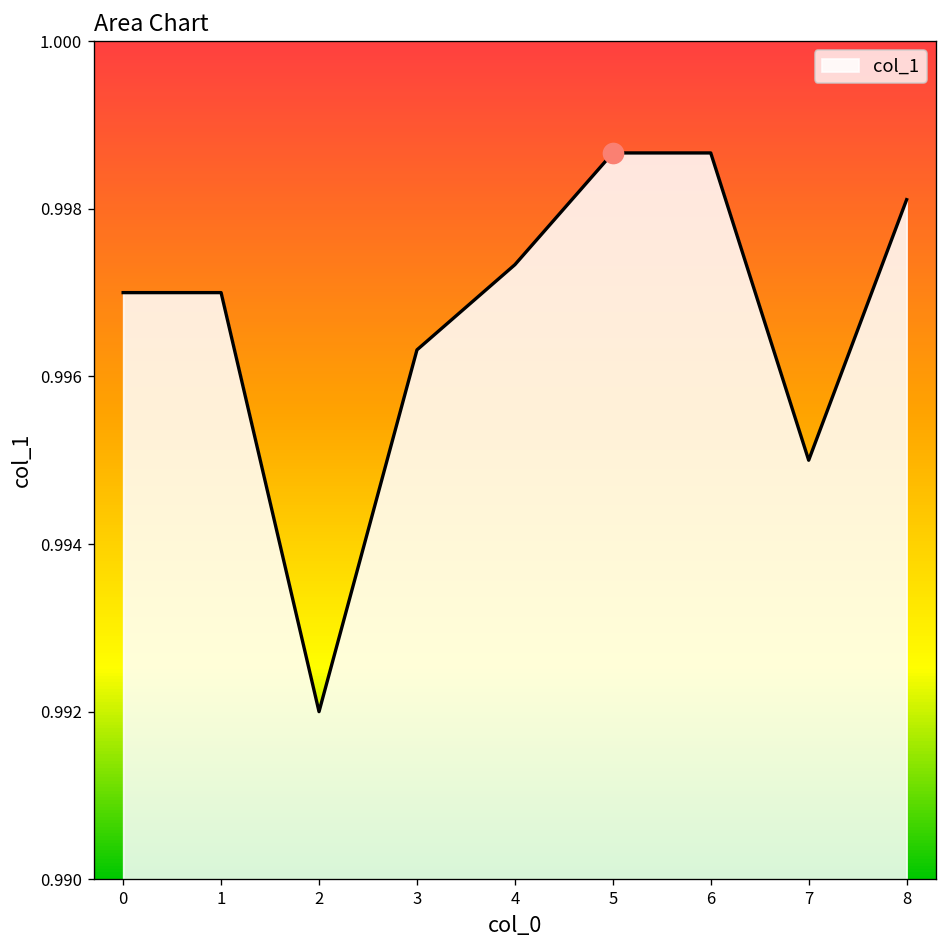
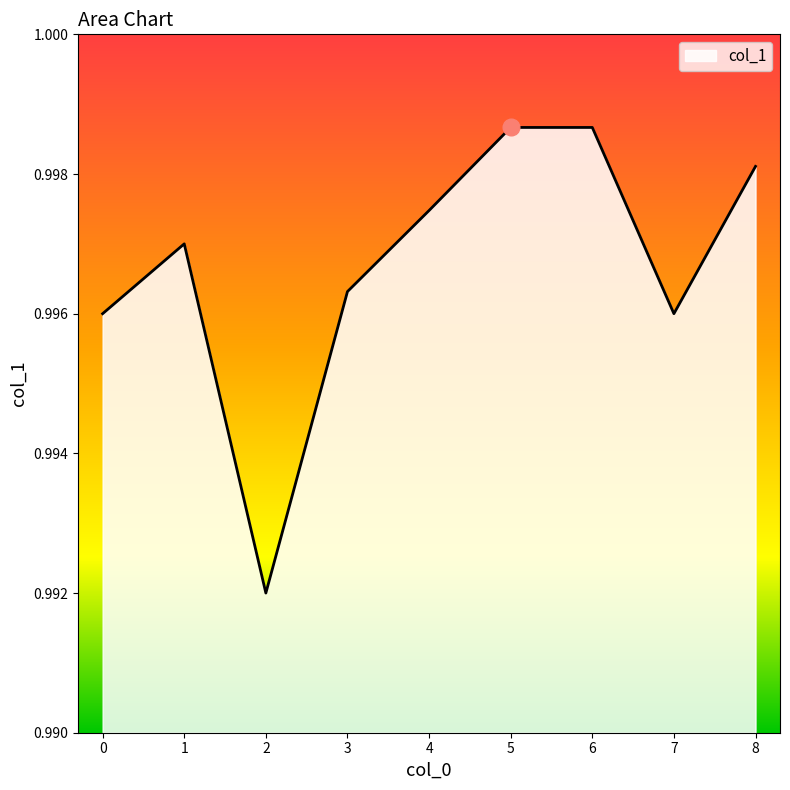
  {
    "col_1": {
-     "0": 0.997,
+     "0": 0.996,
      "1": 0.9970,
      "2": 0.9920,
      "3": 0.9963,
-     "4": 0.9973,
+     "4": 0.9975,
      "6": 0.9987,
-     "7": 0.995,
+     "7": 0.996,
      "8": 0.9981
    }
  }
